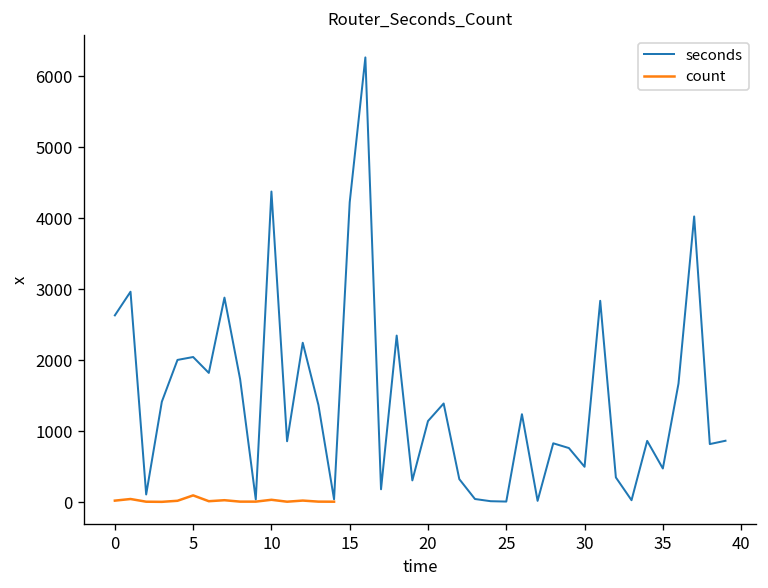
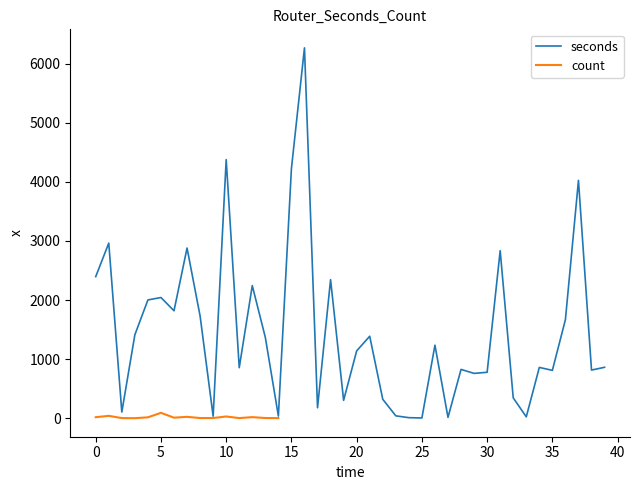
  {
    "seconds": {
-     "0": 2600,
+     "0": 2400,
      "5": 2000,
      "10": 4400,
      "15": 4200,
      "20": 1100,
      "25": 0,
-     "30": 500,
-     "35": 500
+     "30": 800,
+     "35": 800
    },
    "count": {
      "0": 0,
      "5": 100,
      "10": 0
    }
  }
